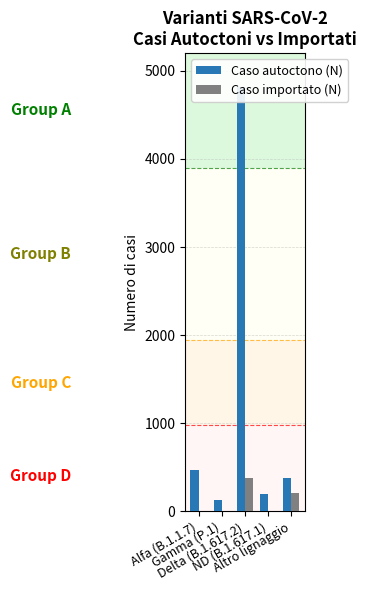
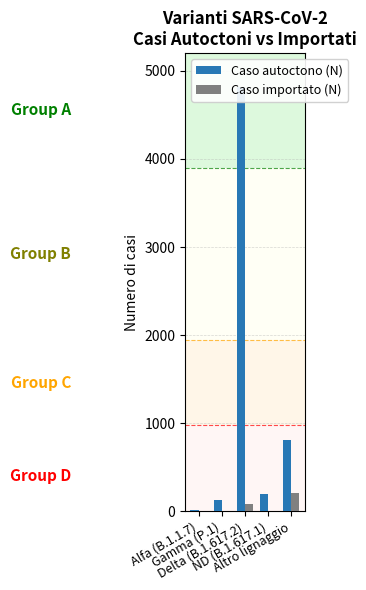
  {
    "Caso autoctono (N)": {
-     "Alfa (B.1.1.7)": 500,
+     "Alfa (B.1.1.7)": 0,
      "Gamma (P.1)": 100,
      "ND (B.1.617.1)": 200,
-     "Altro lignaggio": 400
+     "Altro lignaggio": 800
    },
    "Caso importato (N)": {
      "Alfa (B.1.1.7)": 0,
      "Gamma (P.1)": 0,
-     "Delta (B.1.617.2)": 400,
+     "Delta (B.1.617.2)": 100,
      "ND (B.1.617.1)": 0,
      "Altro lignaggio": 200
    }
  }
